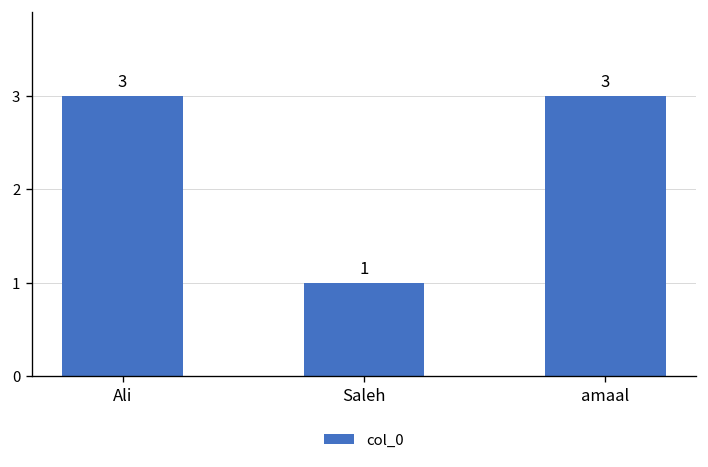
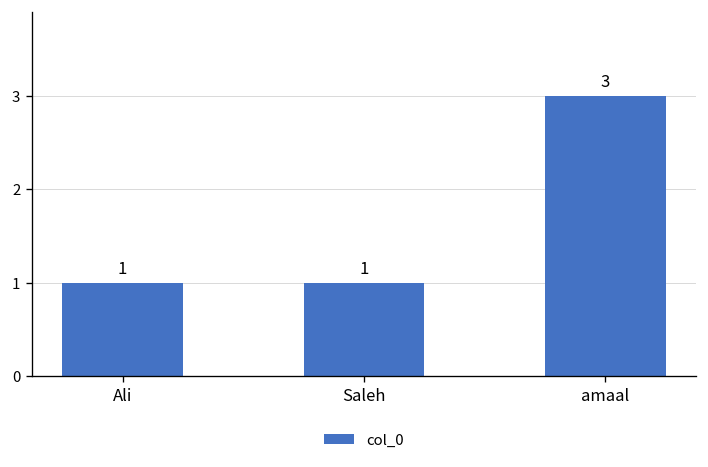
  {
-   "Ali": 3,
+   "Ali": 1,
    "Saleh": 1,
    "amaal": 3
  }
